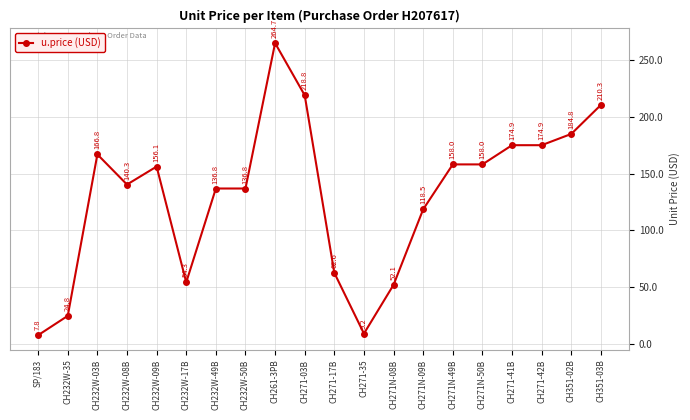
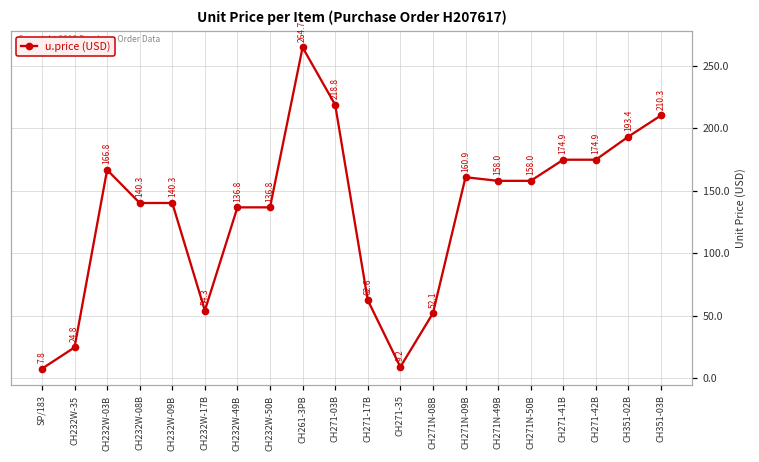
  {
    "SP/183": 7.8,
    "CH232W-35": 24.8,
    "CH232W-03B": 166.8,
    "CH232W-08B": 140.3,
-   "CH232W-09B": 156.1,
+   "CH232W-09B": 140.3,
    "CH232W-17B": 54.3,
    "CH232W-49B": 136.8,
    "CH232W-50B": 136.8,
    "CH261-3PB": 264.7,
    "CH271-03B": 218.8,
    "CH271-17B": 62.6,
    "CH271-35": 9.2,
    "CH271N-08B": 52.1,
-   "CH271N-09B": 118.5,
+   "CH271N-09B": 160.9,
    "CH271N-49B": 158.0,
    "CH271N-50B": 158.0,
    "CH271-41B": 174.9,
    "CH271-42B": 174.9,
-   "CH351-02B": 184.8,
+   "CH351-02B": 193.4,
    "CH351-03B": 210.3
  }
